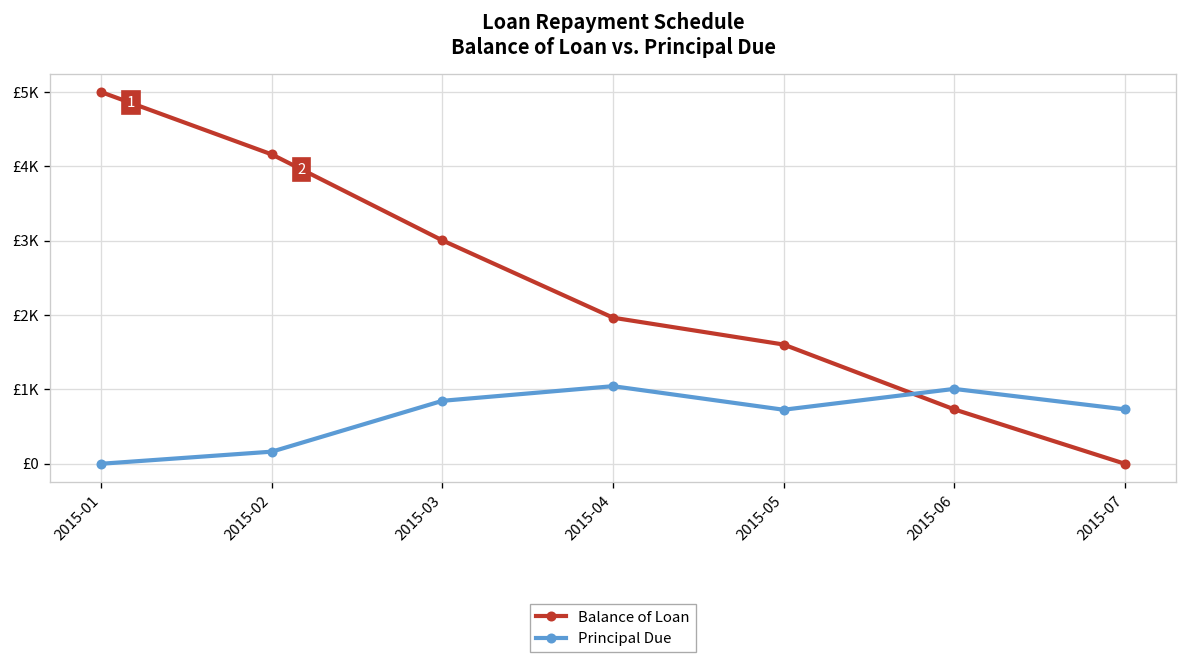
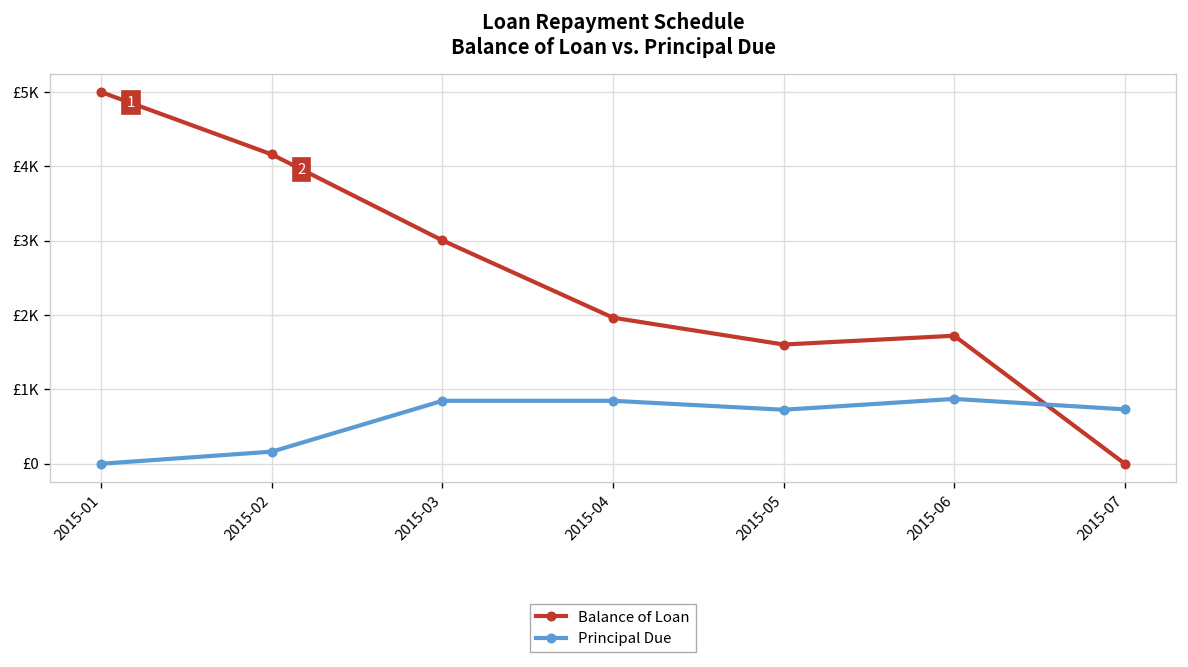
  {
    "Balance of Loan": {
      "2015-03": "£3000",
      "2015-04": "£2000",
      "2015-05": "£1600",
-     "2015-06": "£700",
+     "2015-06": "£1700",
      "2015-07": "£0"
    },
    "Principal Due": {
      "2015-01": "£0",
      "2015-02": "£200",
      "2015-03": "£800",
-     "2015-04": "£1000",
+     "2015-04": "£800",
      "2015-05": "£700",
-     "2015-06": "£1000",
+     "2015-06": "£900",
      "2015-07": "£700"
    }
  }
